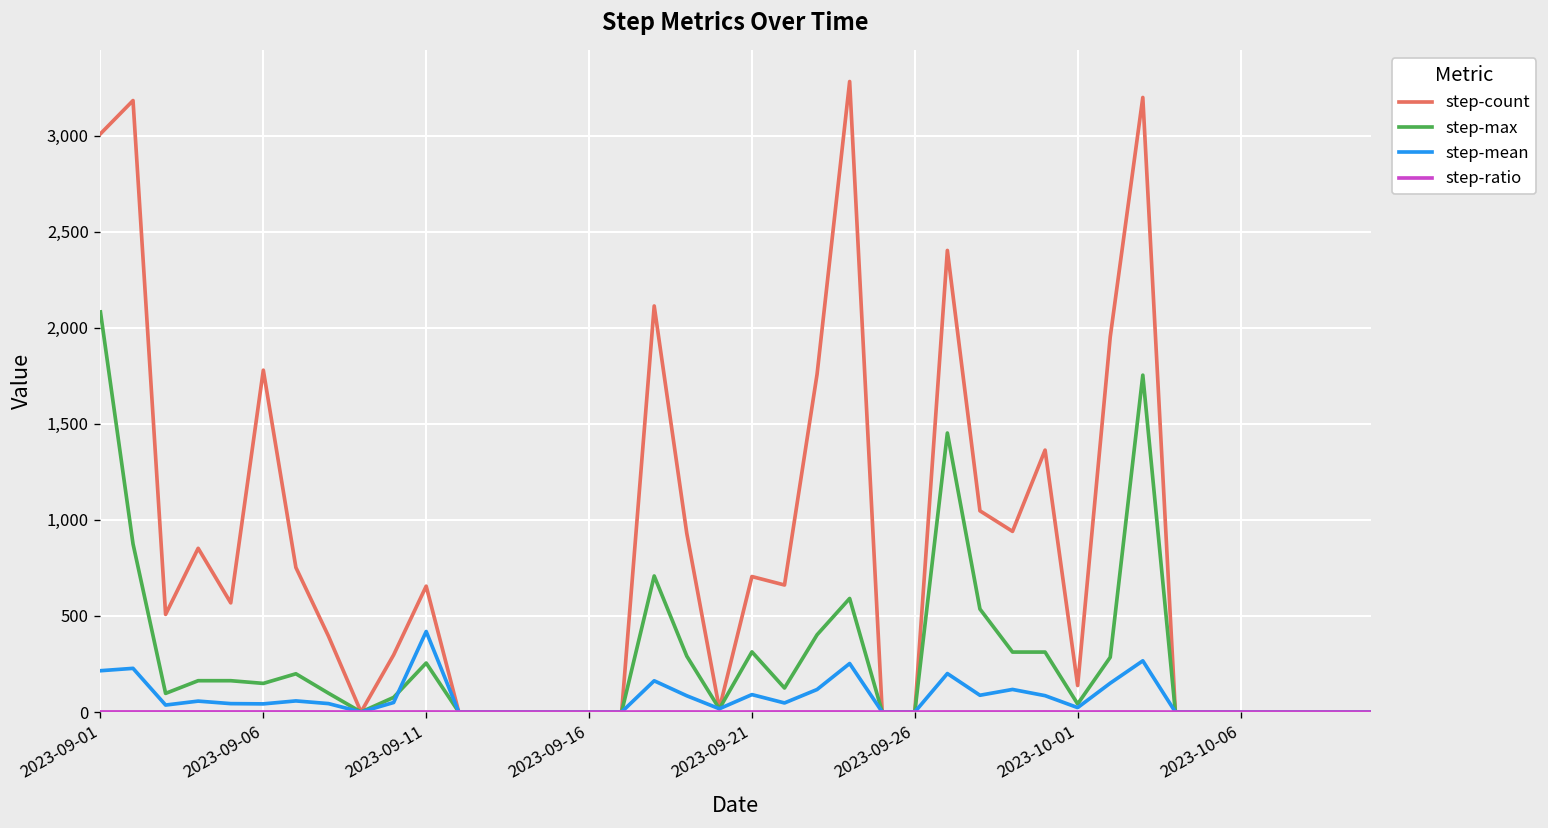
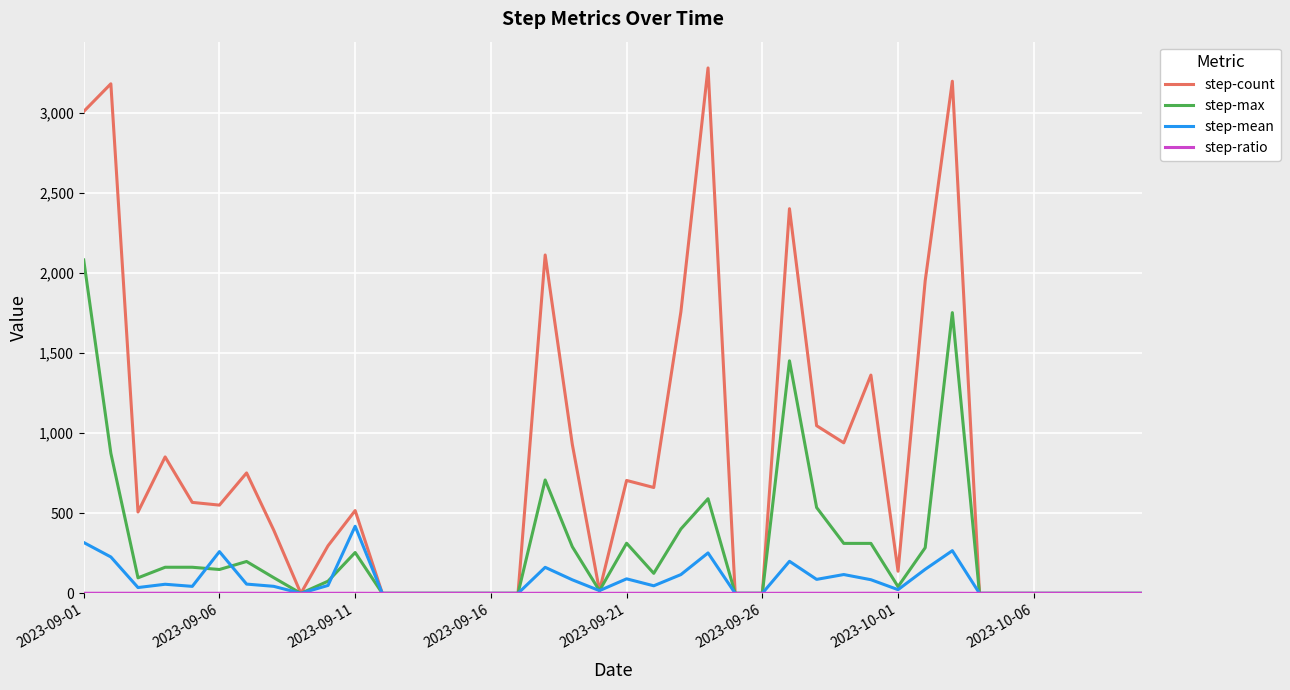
  {
    "step-count": {
      "2023-09-01": "3,010",
-     "2023-09-06": "1,780",
-     "2023-09-11": "660",
+     "2023-09-06": "550",
+     "2023-09-11": "520",
      "2023-09-21": "710",
      "2023-10-01": "140"
    },
    "step-max": {
      "2023-09-01": "2,080",
      "2023-09-06": "150",
      "2023-09-11": "260",
      "2023-09-21": "310",
      "2023-10-01": "40"
    },
    "step-mean": {
-     "2023-09-01": "210",
-     "2023-09-06": "40",
+     "2023-09-01": "320",
+     "2023-09-06": "260",
      "2023-09-11": "420",
      "2023-09-21": "90",
      "2023-10-01": "20"
    },
    "step-ratio": {
      "2023-09-01": "0",
      "2023-09-06": "0",
      "2023-09-11": "0",
      "2023-09-21": "0",
      "2023-10-01": "0"
    }
  }
